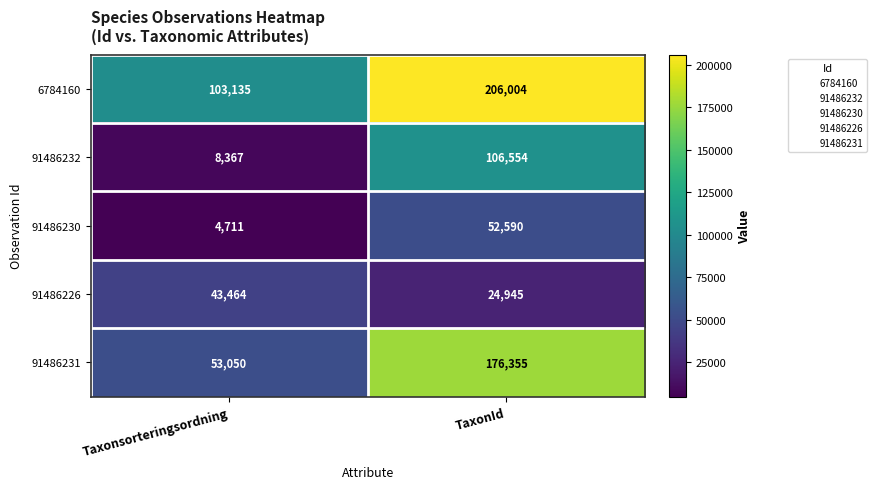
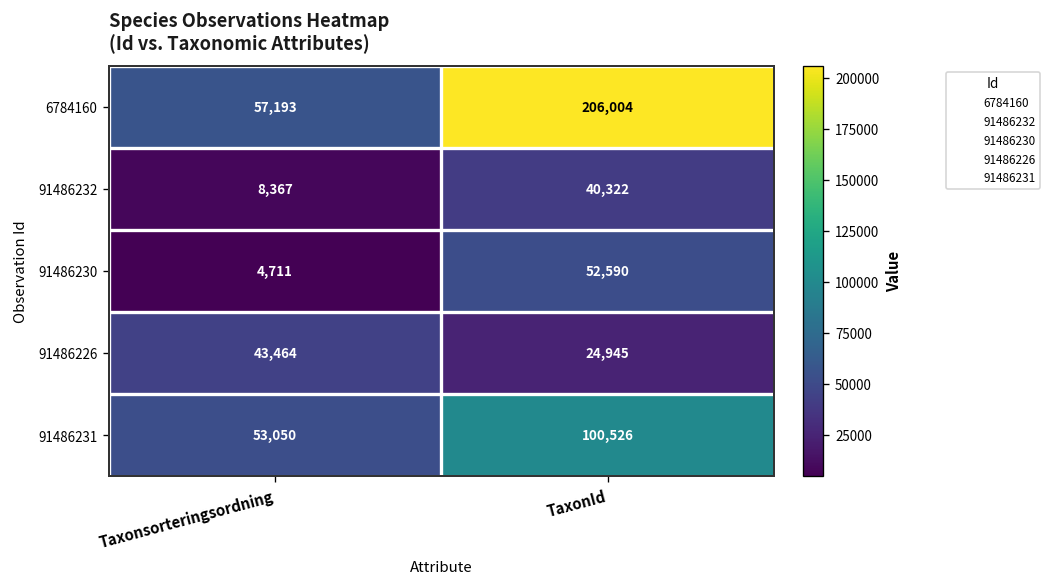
  {
    "6784160": {
-     "Taxonsorteringsordning": "103,135",
+     "Taxonsorteringsordning": "57,193",
      "TaxonId": "206,004"
    },
    "91486232": {
      "Taxonsorteringsordning": "8,367",
-     "TaxonId": "106,554"
+     "TaxonId": "40,322"
    },
    "91486230": {
      "Taxonsorteringsordning": "4,711",
      "TaxonId": "52,590"
    },
    "91486226": {
      "Taxonsorteringsordning": "43,464",
      "TaxonId": "24,945"
    },
    "91486231": {
      "Taxonsorteringsordning": "53,050",
-     "TaxonId": "176,355"
+     "TaxonId": "100,526"
    }
  }
